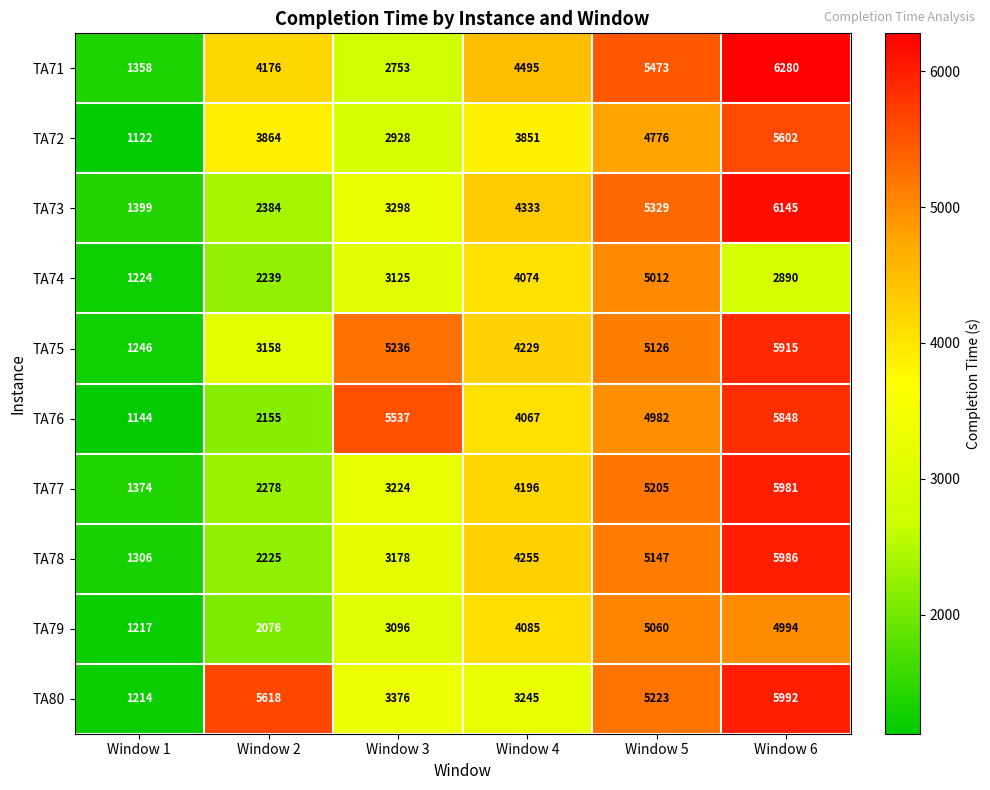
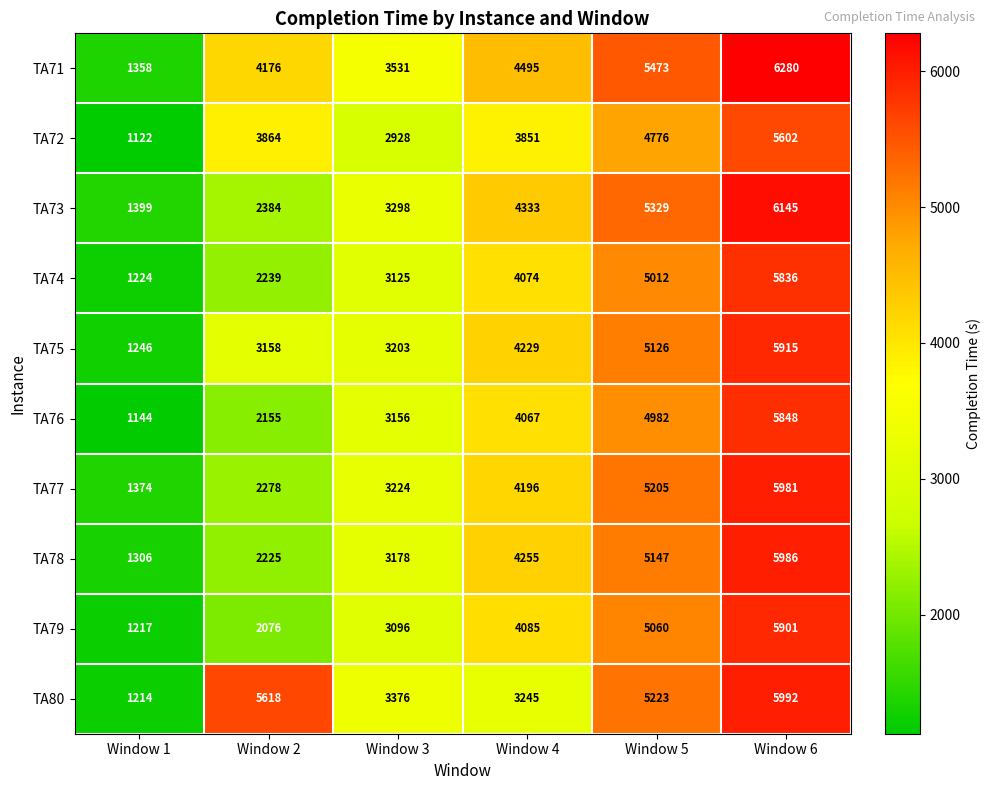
  {
    "TA71": {
      "Window 1": 1358,
      "Window 2": 4176,
-     "Window 3": 2753,
+     "Window 3": 3531,
      "Window 4": 4495,
      "Window 5": 5473,
      "Window 6": 6280
    },
    "TA72": {
      "Window 1": 1122,
      "Window 2": 3864,
      "Window 3": 2928,
      "Window 4": 3851,
      "Window 5": 4776,
      "Window 6": 5602
    },
    "TA73": {
      "Window 1": 1399,
      "Window 2": 2384,
      "Window 3": 3298,
      "Window 4": 4333,
      "Window 5": 5329,
      "Window 6": 6145
    },
    "TA74": {
      "Window 1": 1224,
      "Window 2": 2239,
      "Window 3": 3125,
      "Window 4": 4074,
      "Window 5": 5012,
-     "Window 6": 2890
+     "Window 6": 5836
    },
    "TA75": {
      "Window 1": 1246,
      "Window 2": 3158,
-     "Window 3": 5236,
+     "Window 3": 3203,
      "Window 4": 4229,
      "Window 5": 5126,
      "Window 6": 5915
    },
    "TA76": {
      "Window 1": 1144,
      "Window 2": 2155,
-     "Window 3": 5537,
+     "Window 3": 3156,
      "Window 4": 4067,
      "Window 5": 4982,
      "Window 6": 5848
    },
    "TA77": {
      "Window 1": 1374,
      "Window 2": 2278,
      "Window 3": 3224,
      "Window 4": 4196,
      "Window 5": 5205,
      "Window 6": 5981
    },
    "TA78": {
      "Window 1": 1306,
      "Window 2": 2225,
      "Window 3": 3178,
      "Window 4": 4255,
      "Window 5": 5147,
      "Window 6": 5986
    },
    "TA79": {
      "Window 1": 1217,
      "Window 2": 2076,
      "Window 3": 3096,
      "Window 4": 4085,
      "Window 5": 5060,
-     "Window 6": 4994
+     "Window 6": 5901
    },
    "TA80": {
      "Window 1": 1214,
      "Window 2": 5618,
      "Window 3": 3376,
      "Window 4": 3245,
      "Window 5": 5223,
      "Window 6": 5992
    }
  }
